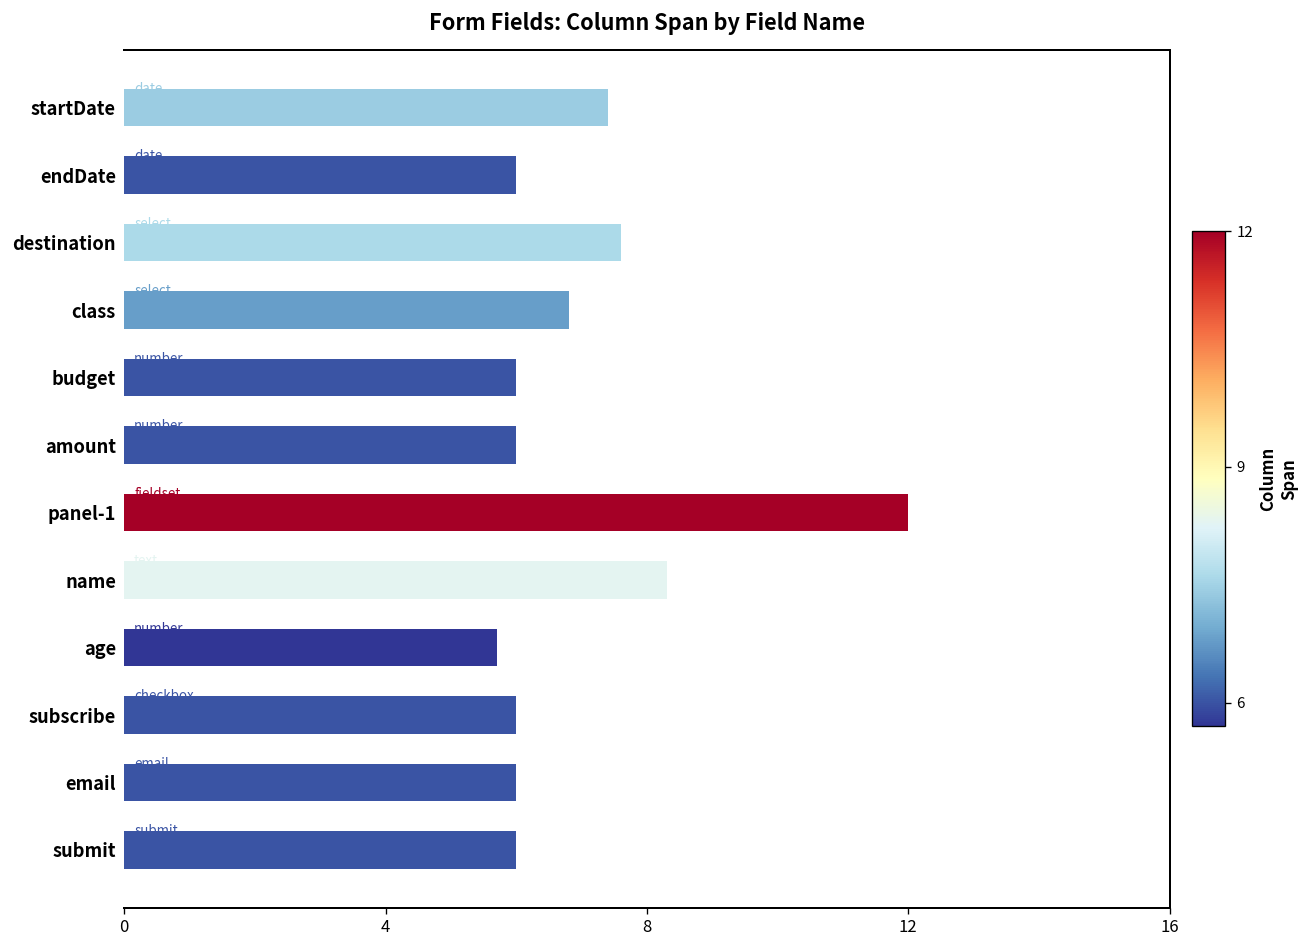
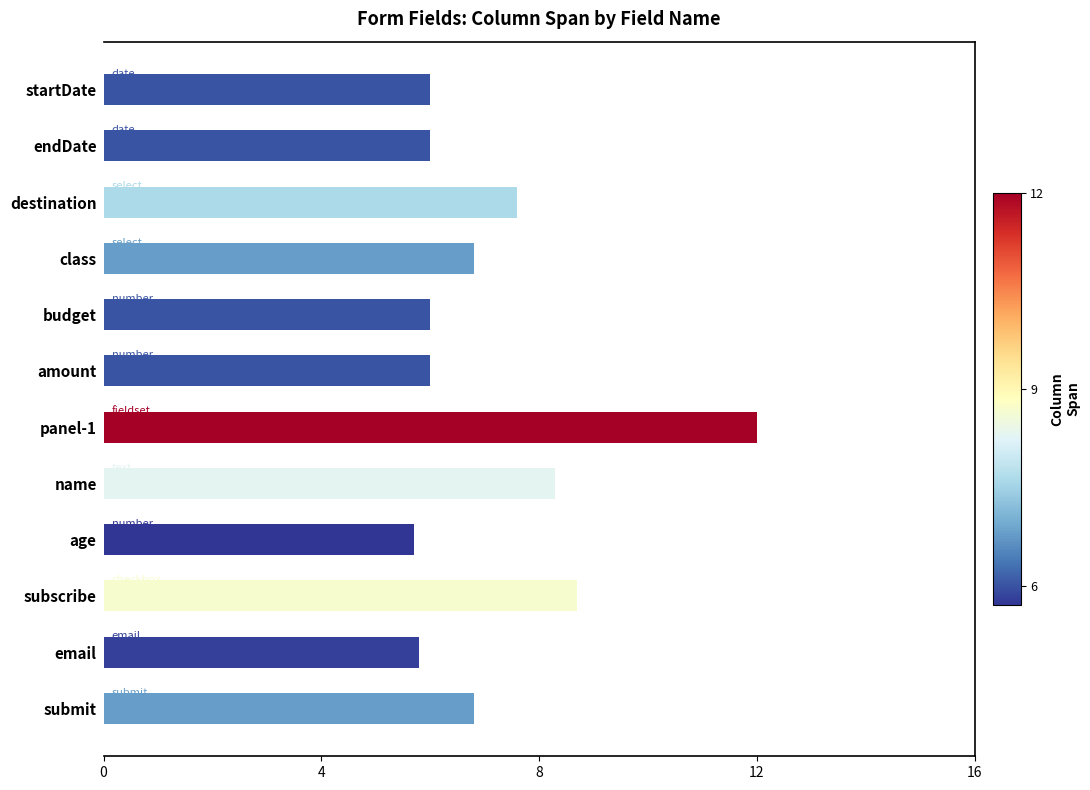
  {
-   "startDate": 7.4,
+   "startDate": 6.0,
    "endDate": 6.0,
    "destination": 7.6,
    "class": 6.8,
    "budget": 6.0,
    "amount": 6.0,
    "panel-1": 12.0,
    "name": 8.3,
    "age": 5.7,
-   "subscribe": 6.0,
-   "email": 6.0,
-   "submit": 6.0
+   "subscribe": 8.7,
+   "email": 5.8,
+   "submit": 6.8
  }
